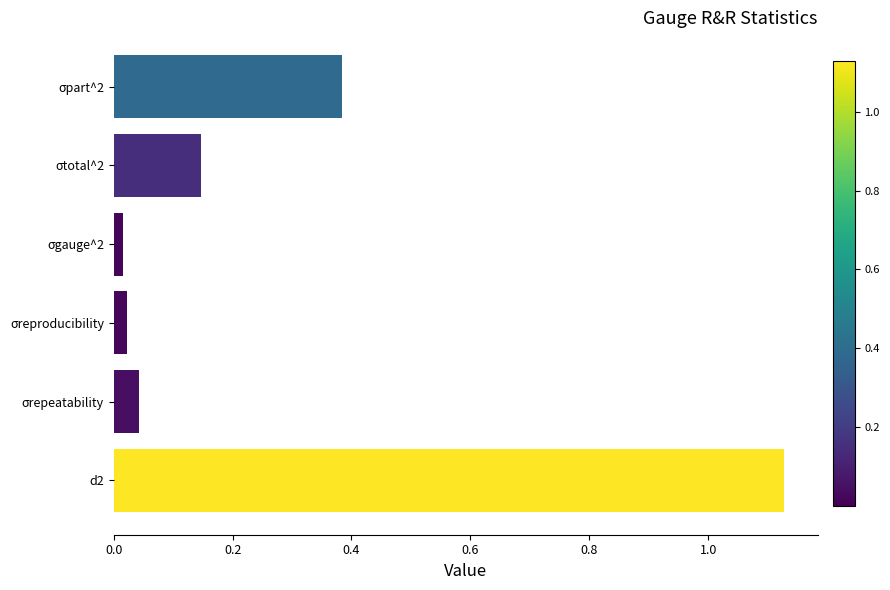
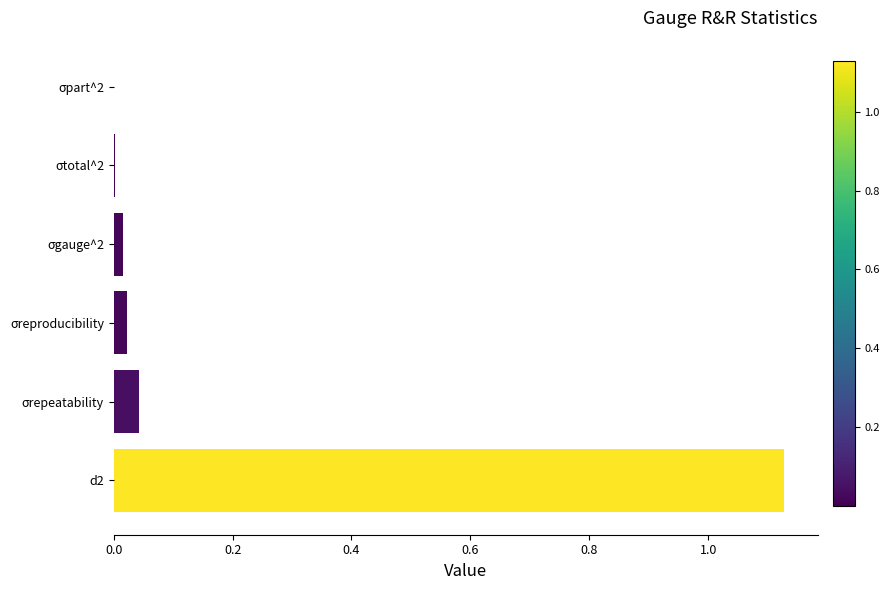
  {
-   "σpart^2": 0.38,
-   "σtotal^2": 0.15,
+   "σpart^2": 0.00,
+   "σtotal^2": 0.00,
    "σgauge^2": 0.01,
    "σreproducibility": 0.02,
    "σrepeatability": 0.04,
    "d2": 1.13
  }
